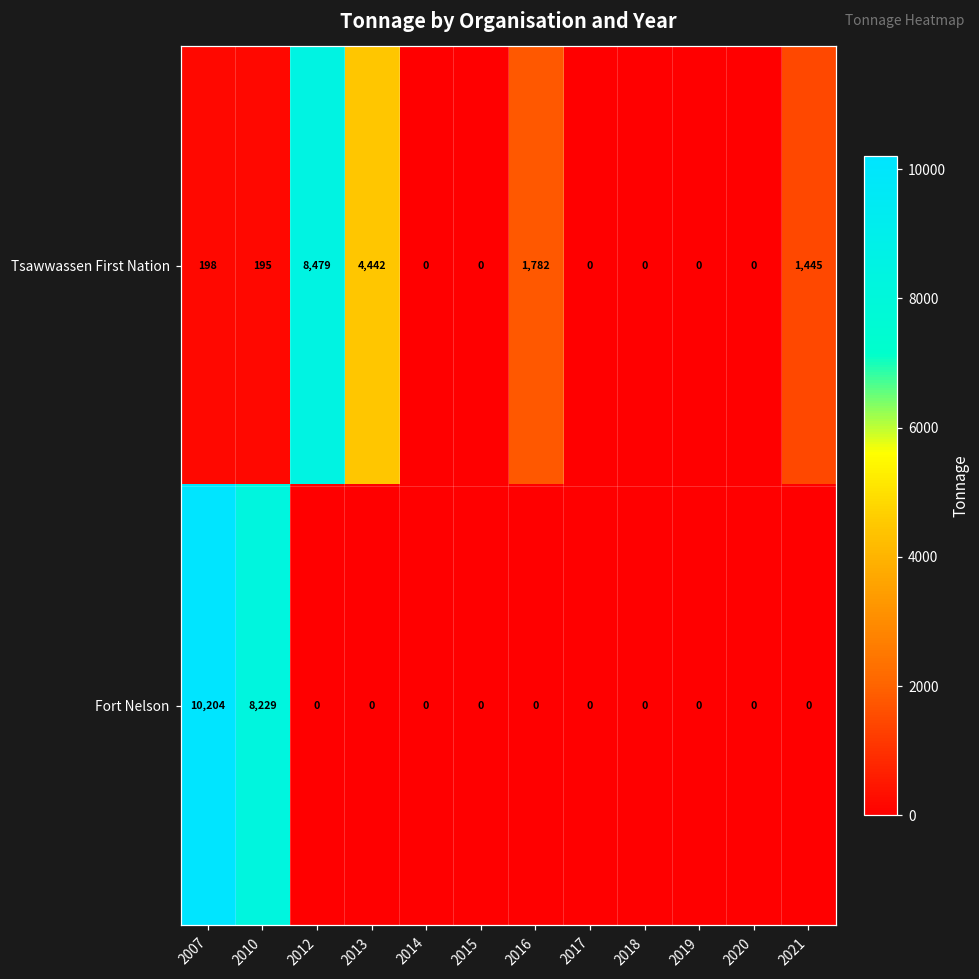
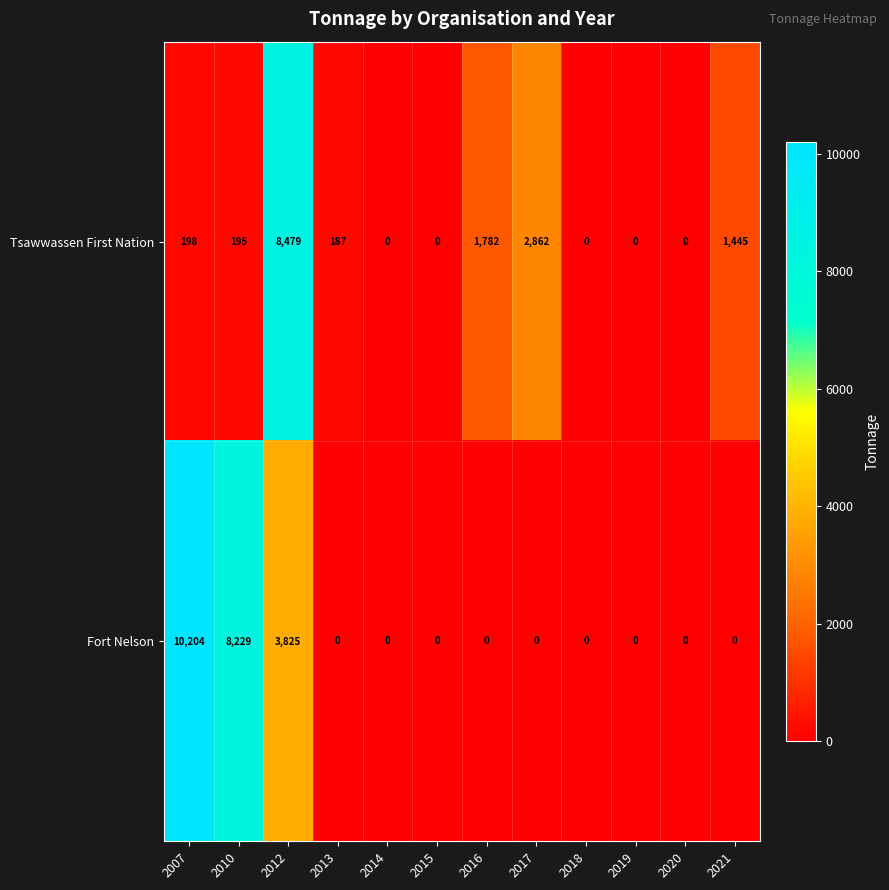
  {
    "Tsawwassen First Nation": {
      "2007": "198",
      "2010": "195",
      "2012": "8,479",
-     "2013": "4,442",
+     "2013": "187",
      "2014": "0",
      "2015": "0",
      "2016": "1,782",
-     "2017": "0",
+     "2017": "2,862",
      "2018": "0",
      "2019": "0",
      "2020": "0",
      "2021": "1,445"
    },
    "Fort Nelson": {
      "2007": "10,204",
      "2010": "8,229",
-     "2012": "0",
+     "2012": "3,825",
      "2013": "0",
      "2014": "0",
      "2015": "0",
      "2016": "0",
      "2017": "0",
      "2018": "0",
      "2019": "0",
      "2020": "0",
      "2021": "0"
    }
  }
